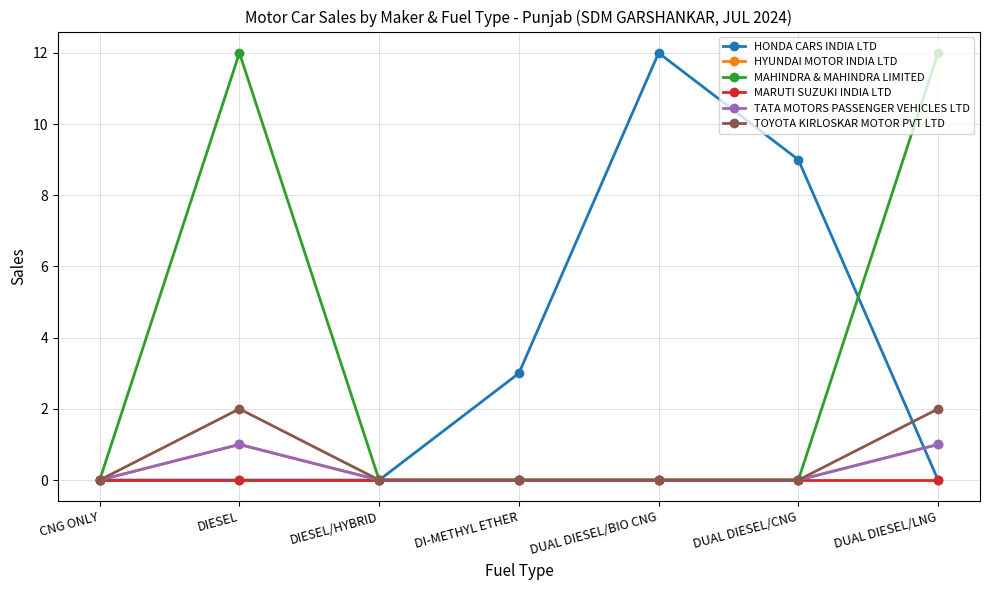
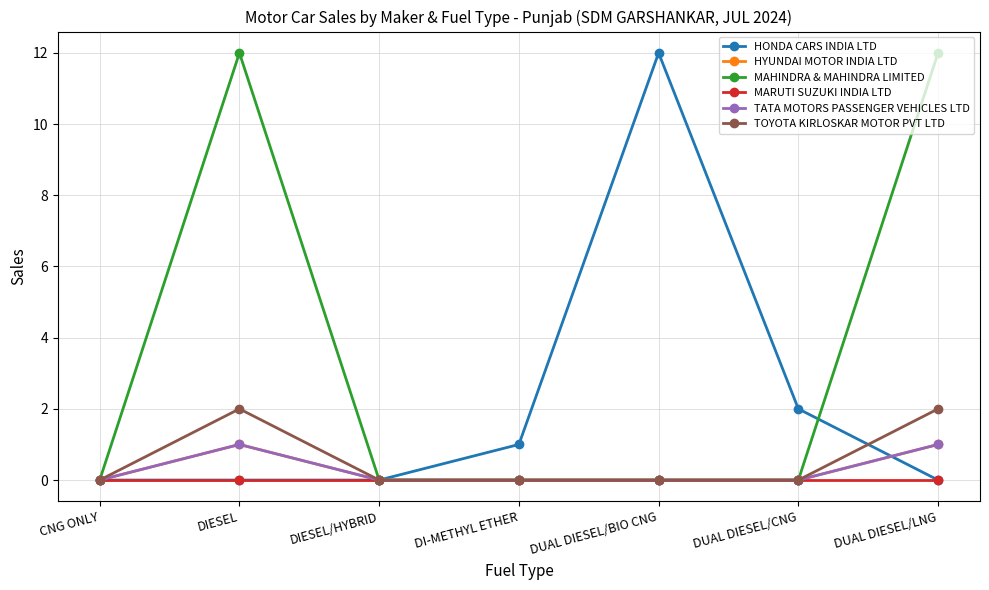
  {
    "HONDA CARS INDIA LTD": {
-     "DI-METHYL ETHER": 3,
+     "DI-METHYL ETHER": 1,
      "DUAL DIESEL/BIO CNG": 12,
-     "DUAL DIESEL/CNG": 9
+     "DUAL DIESEL/CNG": 2
    },
    "TATA MOTORS PASSENGER VEHICLES LTD": {
      "DIESEL": 1,
      "DUAL DIESEL/LNG": 1
    },
    "MAHINDRA & MAHINDRA LIMITED": {
      "DIESEL": 12
    },
    "TOYOTA KIRLOSKAR MOTOR PVT LTD": {
      "DIESEL": 2,
      "DUAL DIESEL/LNG": 2
    }
  }
